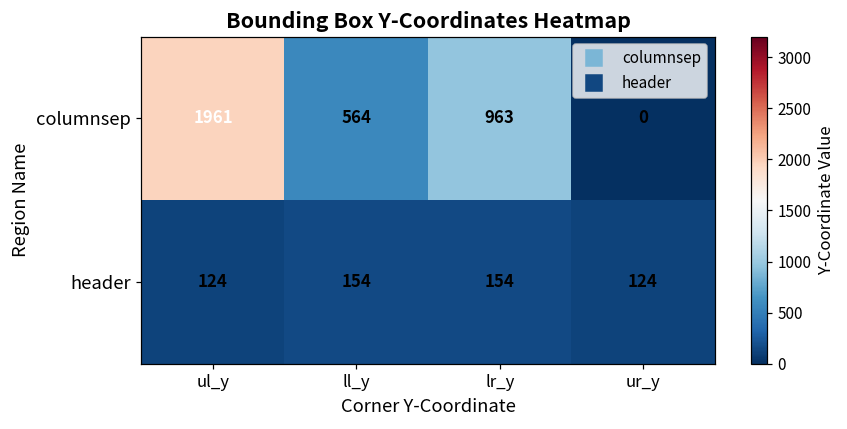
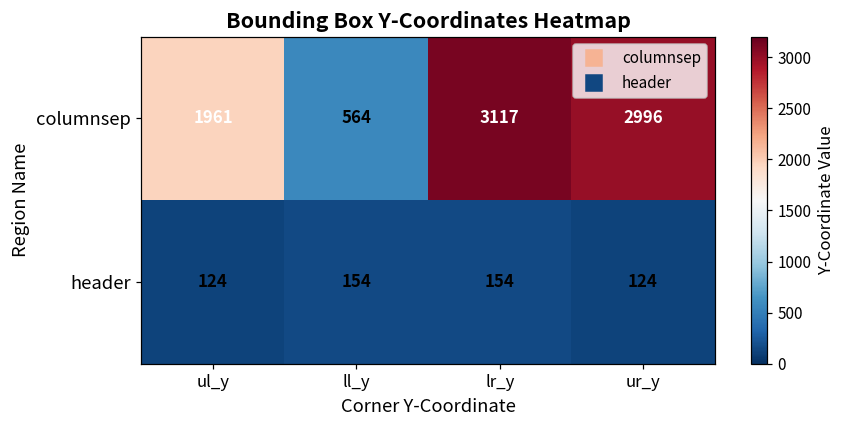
  {
    "columnsep": {
      "ul_y": 1961,
      "ll_y": 564,
-     "lr_y": 963,
-     "ur_y": 0
+     "lr_y": 3117,
+     "ur_y": 2996
    },
    "header": {
      "ul_y": 124,
      "ll_y": 154,
      "lr_y": 154,
      "ur_y": 124
    }
  }
